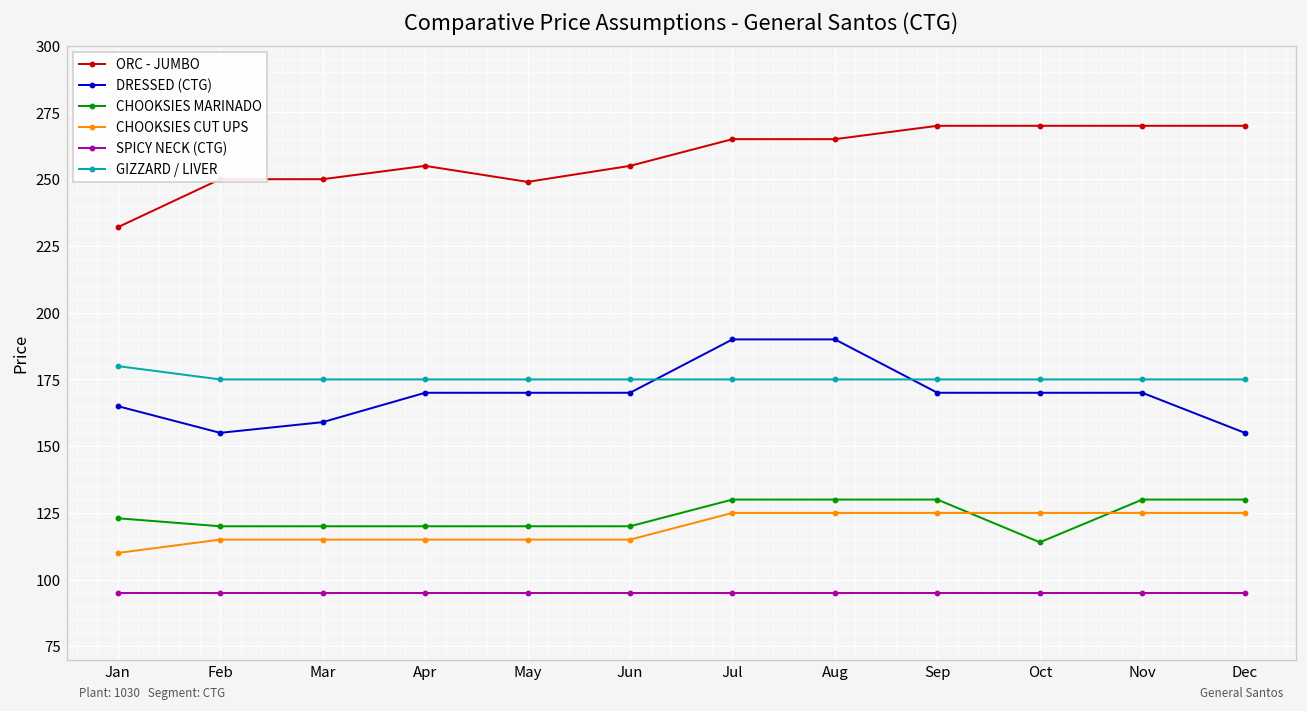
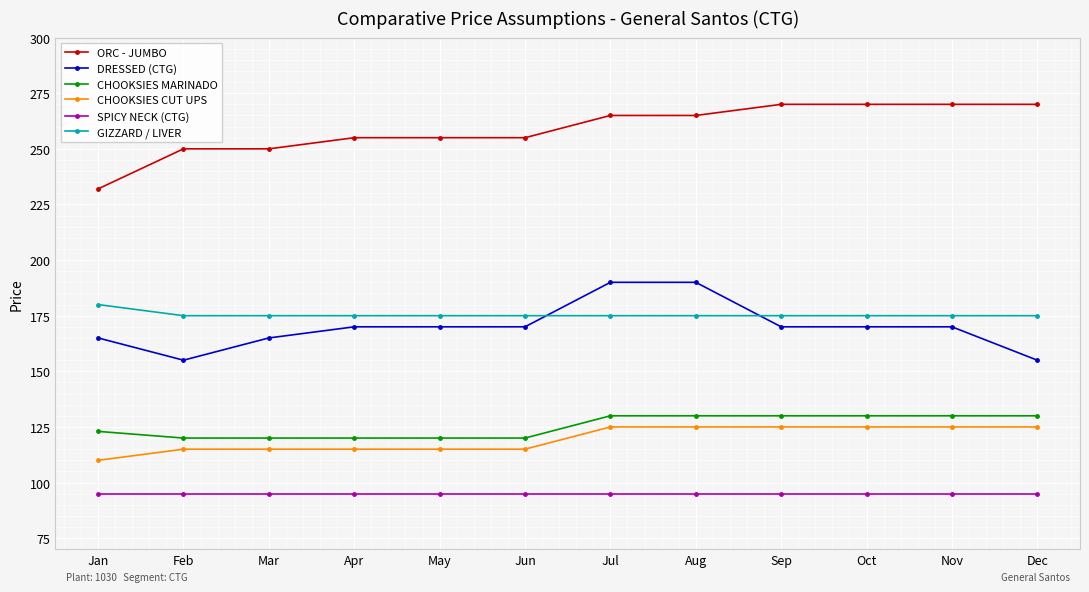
  {
    "ORC - JUMBO": {
      "Jan": 232,
      "Feb": 250,
      "Mar": 250,
      "Apr": 255,
-     "May": 249,
+     "May": 255,
      "Jun": 255,
      "Jul": 265,
      "Aug": 265,
      "Sep": 270,
      "Oct": 270,
      "Nov": 270,
      "Dec": 270
    },
    "DRESSED (CTG)": {
      "Jan": 165,
      "Feb": 155,
-     "Mar": 159,
+     "Mar": 165,
      "Apr": 170,
      "May": 170,
      "Jun": 170,
      "Jul": 190,
      "Aug": 190,
      "Sep": 170,
      "Oct": 170,
      "Nov": 170,
      "Dec": 155
    },
    "CHOOKSIES MARINADO": {
      "Jan": 123,
      "Feb": 120,
      "Mar": 120,
      "Apr": 120,
      "May": 120,
      "Jun": 120,
      "Jul": 130,
      "Aug": 130,
      "Sep": 130,
-     "Oct": 114,
+     "Oct": 130,
      "Nov": 130,
      "Dec": 130
    },
    "CHOOKSIES CUT UPS": {
      "Jan": 110,
      "Feb": 115,
      "Mar": 115,
      "Apr": 115,
      "May": 115,
      "Jun": 115,
      "Jul": 125,
      "Aug": 125,
      "Sep": 125,
      "Oct": 125,
      "Nov": 125,
      "Dec": 125
    },
    "SPICY NECK (CTG)": {
      "Jan": 95,
      "Feb": 95,
      "Mar": 95,
      "Apr": 95,
      "May": 95,
      "Jun": 95,
      "Jul": 95,
      "Aug": 95,
      "Sep": 95,
      "Oct": 95,
      "Nov": 95,
      "Dec": 95
    },
    "GIZZARD / LIVER": {
      "Jan": 180,
      "Feb": 175,
      "Mar": 175,
      "Apr": 175,
      "May": 175,
      "Jun": 175,
      "Jul": 175,
      "Aug": 175,
      "Sep": 175,
      "Oct": 175,
      "Nov": 175,
      "Dec": 175
    }
  }
